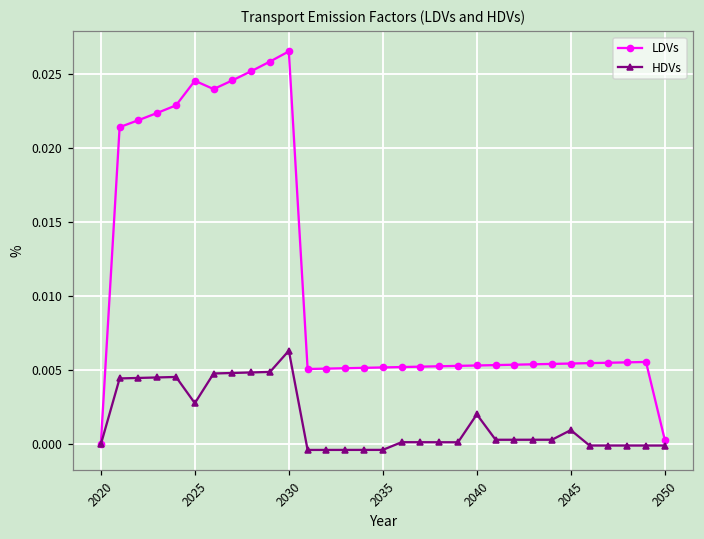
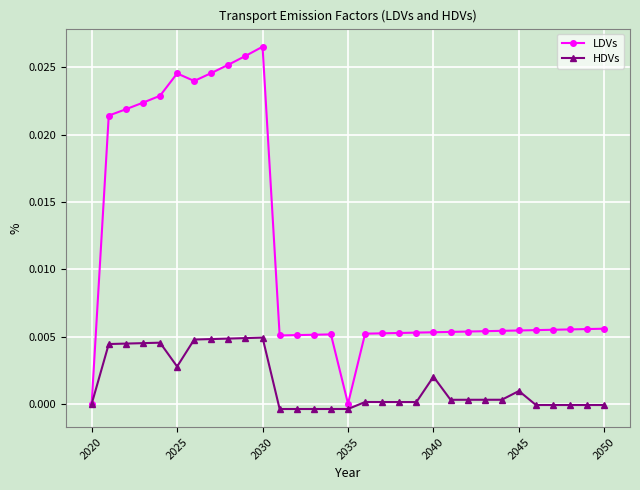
  {
    "LDVs": {
      "2025": 0.0245,
      "2030": 0.0265,
-     "2035": 0.0052,
+     "2035": 0.0000,
      "2040": 0.0053,
      "2045": 0.0055,
-     "2050": 0.0003
+     "2050": 0.0056
    },
    "HDVs": {
      "2025": 0.0028,
-     "2030": 0.0063,
+     "2030": 0.0049,
      "2035": -0.0004,
      "2040": 0.0020,
      "2045": 0.0010,
      "2050": -0.0001
    }
  }
